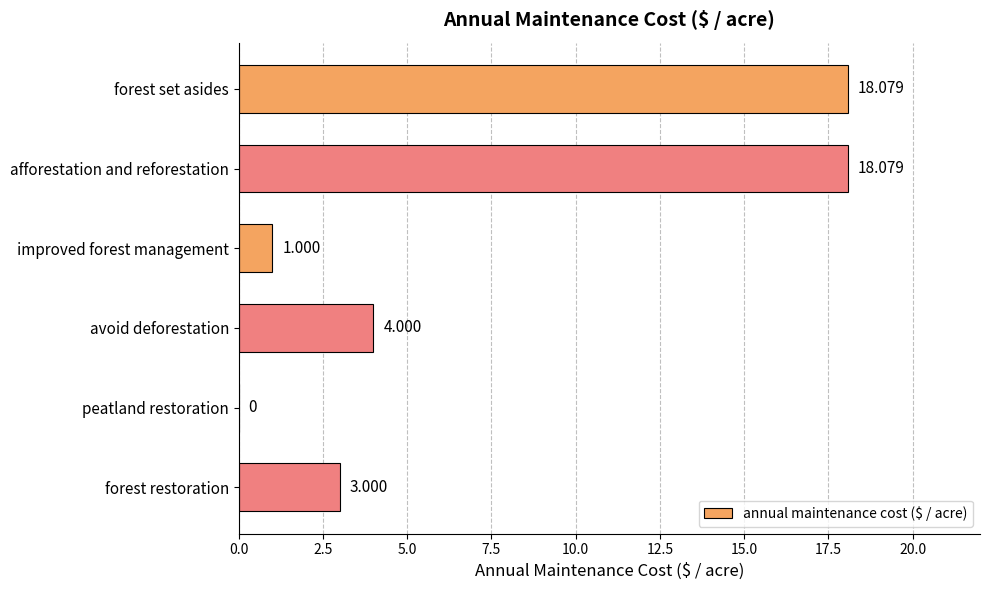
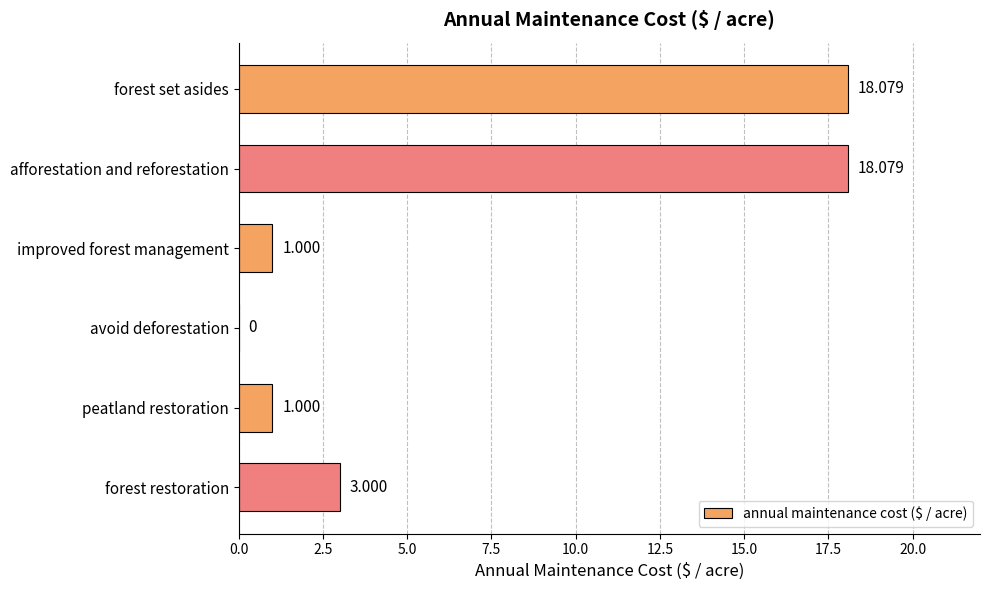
  {
    "forest set asides": 18.079,
    "afforestation and reforestation": 18.079,
    "improved forest management": 1.000,
-   "avoid deforestation": 4.000,
-   "peatland restoration": 0,
+   "avoid deforestation": 0,
+   "peatland restoration": 1.000,
    "forest restoration": 3.000
  }
